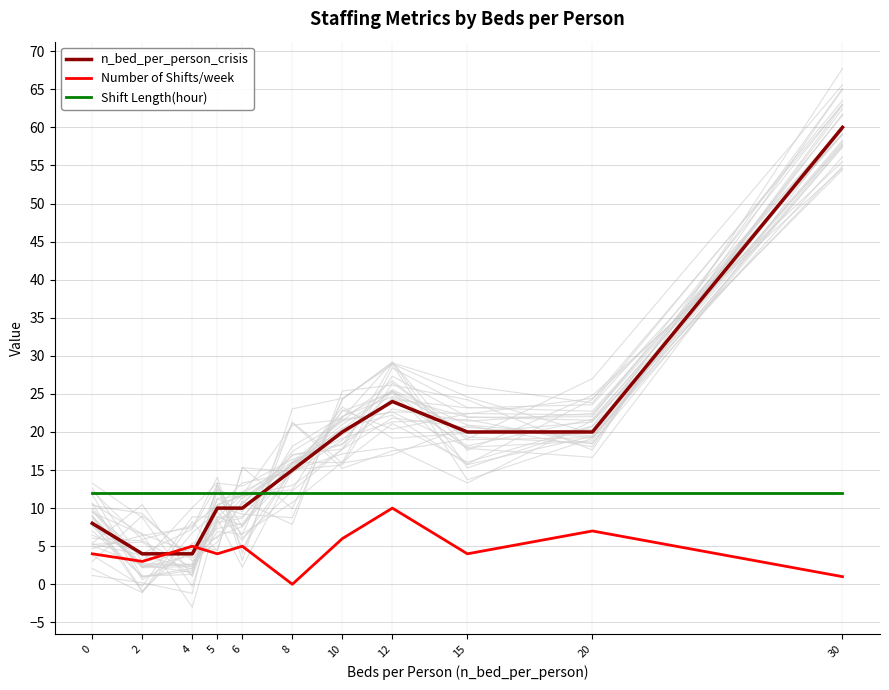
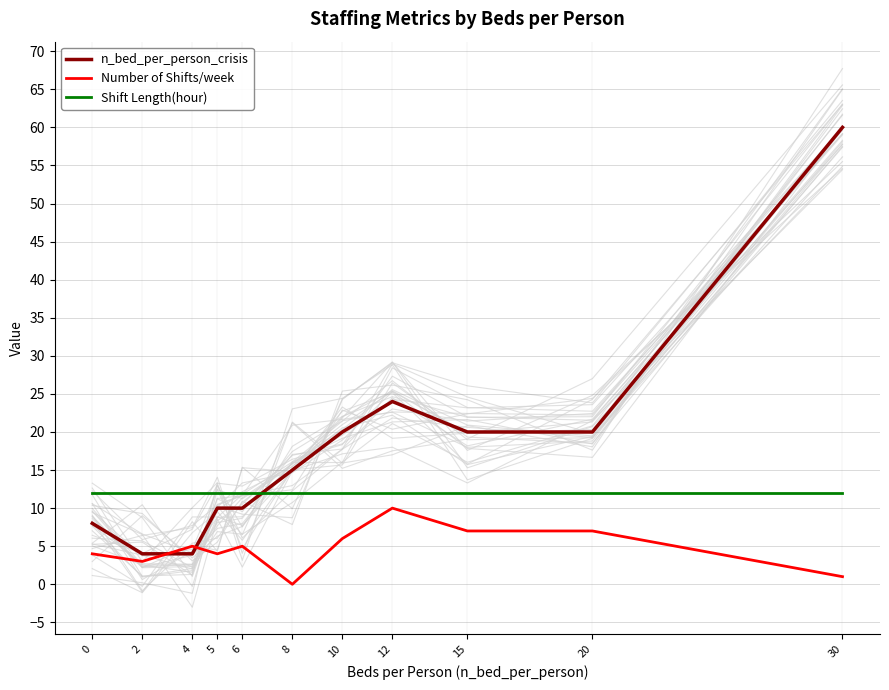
  {
    "n_bed_per_person_crisis": {
      "6": 10
    },
    "Number of Shifts/week": {
      "5": 4,
      "8": 0,
      "10": 6,
      "12": 10,
-     "15": 4,
+     "15": 7,
      "20": 7,
      "30": 1
    },
    "Shift Length(hour)": {
      "2": 12,
      "4": 12,
      "5": 12,
      "10": 12,
      "12": 12,
      "15": 12,
      "20": 12,
      "30": 12
    }
  }
